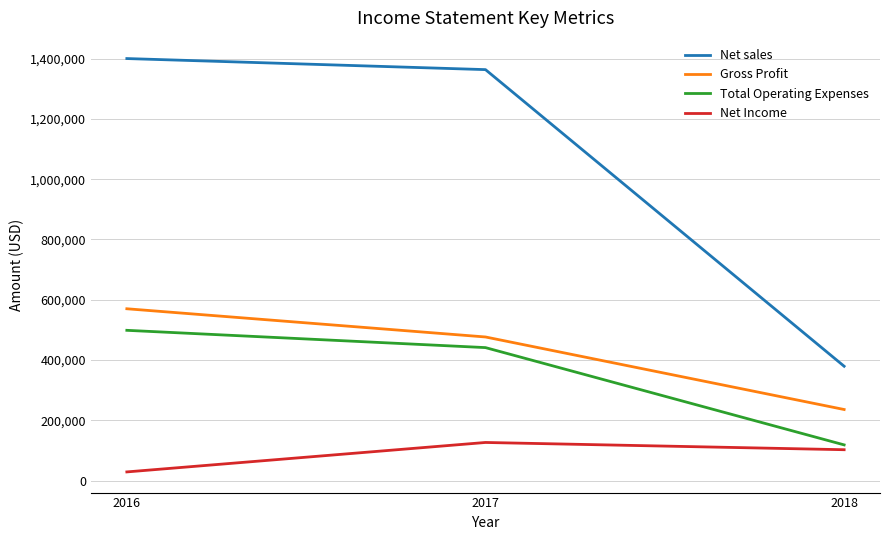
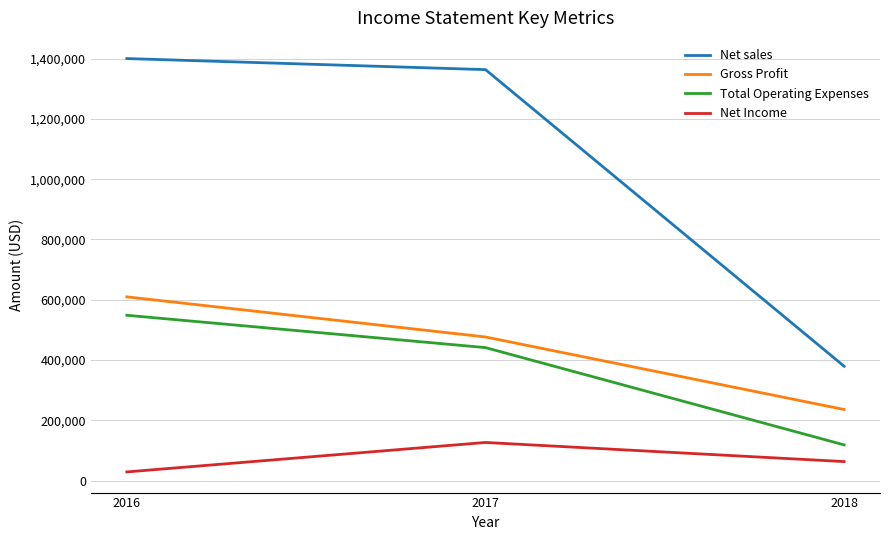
  {
    "Net sales": {
      "2016": "1,400,000",
      "2017": "1,360,000",
      "2018": "380,000"
    },
    "Gross Profit": {
-     "2016": "570,000",
+     "2016": "610,000",
      "2017": "480,000",
      "2018": "240,000"
    },
    "Total Operating Expenses": {
-     "2016": "500,000",
+     "2016": "550,000",
      "2017": "440,000",
      "2018": "120,000"
    },
    "Net Income": {
      "2016": "30,000",
      "2017": "130,000",
-     "2018": "100,000"
+     "2018": "60,000"
    }
  }
